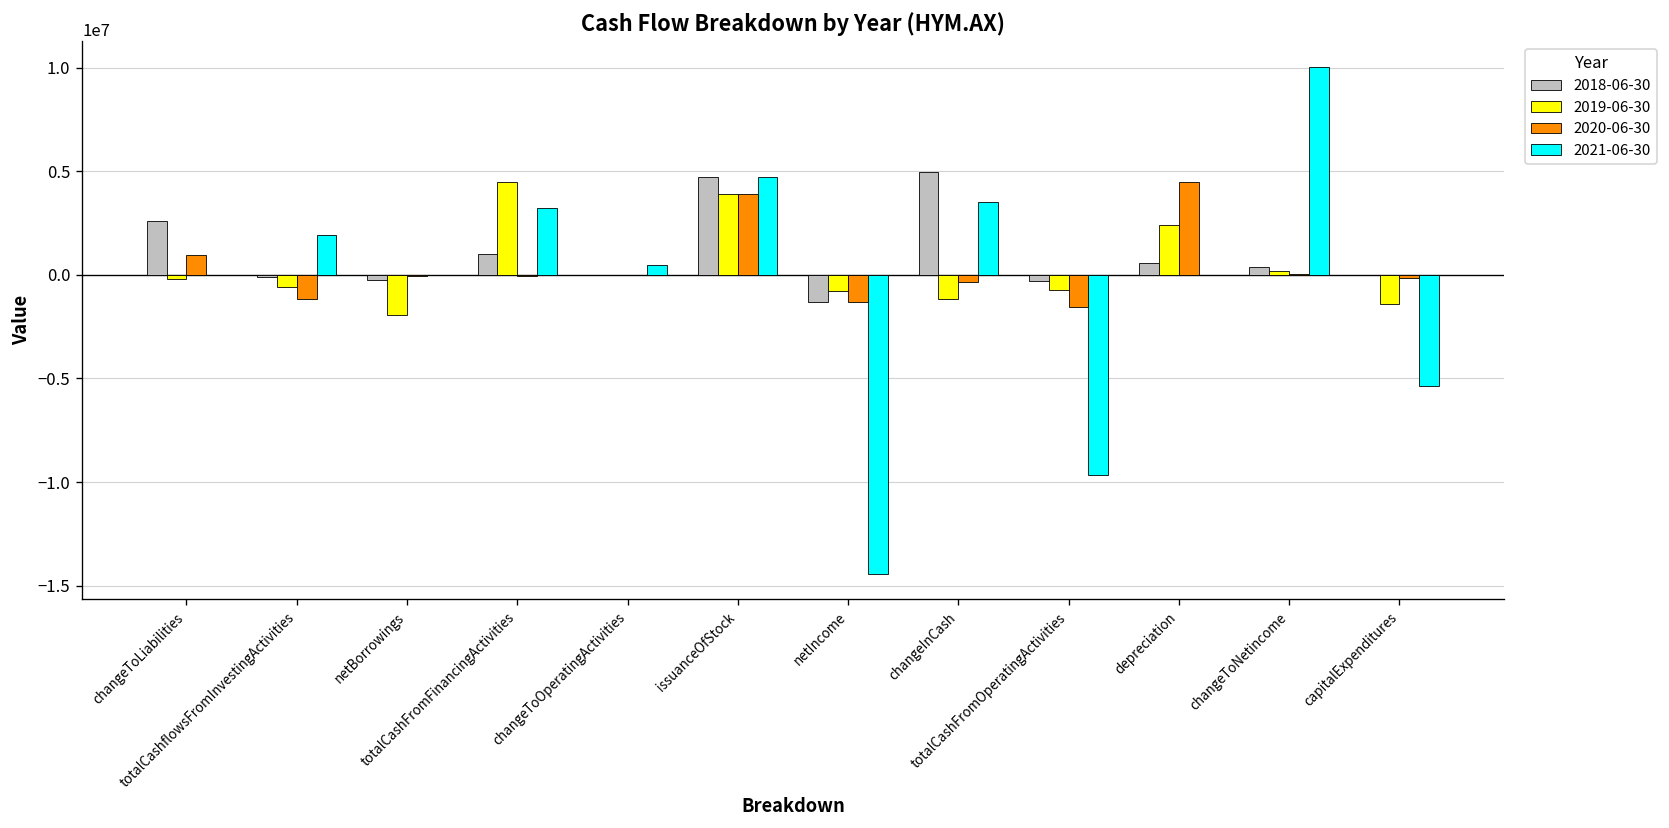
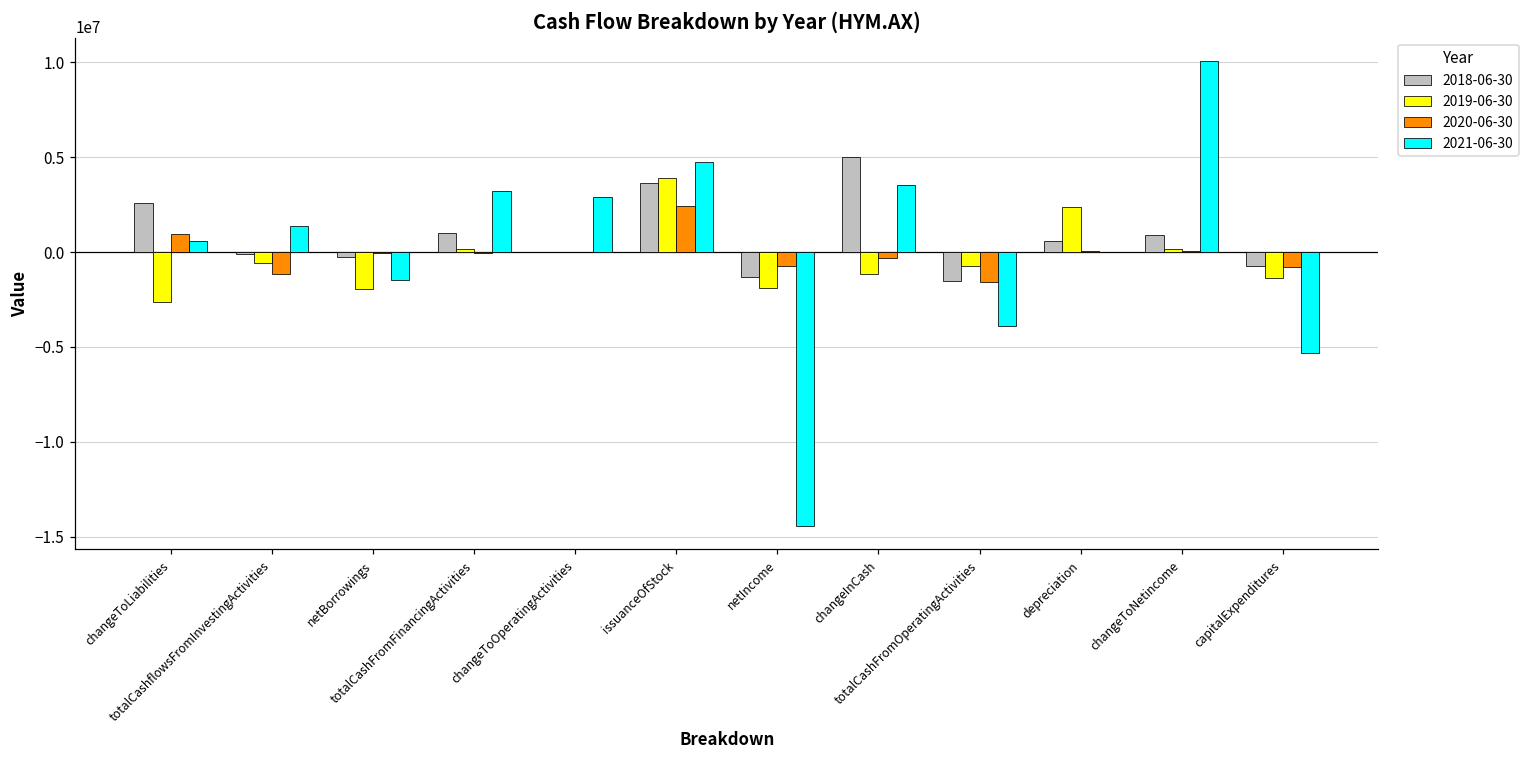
  {
    "2018-06-30": {
      "changeToLiabilities": 2600000,
      "netBorrowings": -300000,
      "totalCashFromFinancingActivities": 1000000,
-     "issuanceOfStock": 4800000,
+     "issuanceOfStock": 3600000,
      "netIncome": -1300000,
      "changeInCash": 5000000,
-     "totalCashFromOperatingActivities": -300000,
+     "totalCashFromOperatingActivities": -1500000,
      "depreciation": 600000,
-     "changeToNetincome": 400000,
-     "capitalExpenditures": 0
+     "changeToNetincome": 900000,
+     "capitalExpenditures": -700000
    },
    "2019-06-30": {
-     "changeToLiabilities": -200000,
+     "changeToLiabilities": -2600000,
      "totalCashflowsFromInvestingActivities": -600000,
      "netBorrowings": -1900000,
-     "totalCashFromFinancingActivities": 4500000,
+     "totalCashFromFinancingActivities": 100000,
      "issuanceOfStock": 3900000,
-     "netIncome": -800000,
+     "netIncome": -1900000,
      "changeInCash": -1200000,
      "totalCashFromOperatingActivities": -700000,
      "depreciation": 2400000,
      "changeToNetincome": 200000,
      "capitalExpenditures": -1400000
    },
    "2020-06-30": {
      "changeToLiabilities": 900000,
      "totalCashflowsFromInvestingActivities": -1200000,
-     "issuanceOfStock": 3900000,
-     "netIncome": -1300000,
+     "issuanceOfStock": 2400000,
+     "netIncome": -700000,
      "changeInCash": -300000,
      "totalCashFromOperatingActivities": -1600000,
-     "depreciation": 4500000,
-     "capitalExpenditures": -100000
+     "depreciation": 0,
+     "capitalExpenditures": -800000
    },
    "2021-06-30": {
-     "changeToLiabilities": 0,
-     "totalCashflowsFromInvestingActivities": 1900000,
-     "netBorrowings": 0,
+     "changeToLiabilities": 600000,
+     "totalCashflowsFromInvestingActivities": 1400000,
+     "netBorrowings": -1500000,
      "totalCashFromFinancingActivities": 3200000,
-     "changeToOperatingActivities": 500000,
+     "changeToOperatingActivities": 2900000,
      "issuanceOfStock": 4700000,
      "netIncome": -14400000,
      "changeInCash": 3500000,
-     "totalCashFromOperatingActivities": -9600000,
+     "totalCashFromOperatingActivities": -3900000,
      "changeToNetincome": 10100000,
      "capitalExpenditures": -5300000
    }
  }
